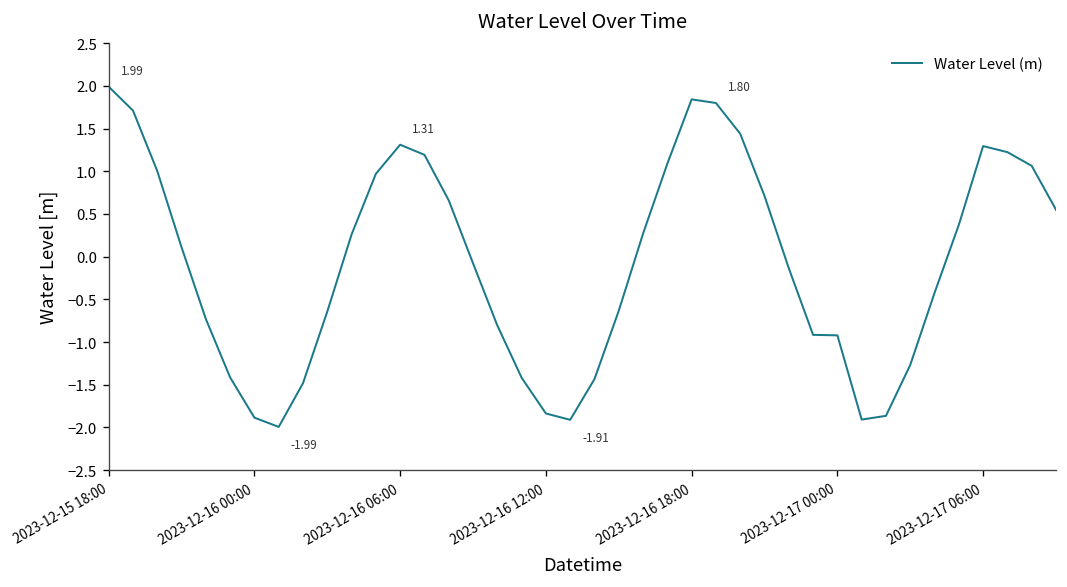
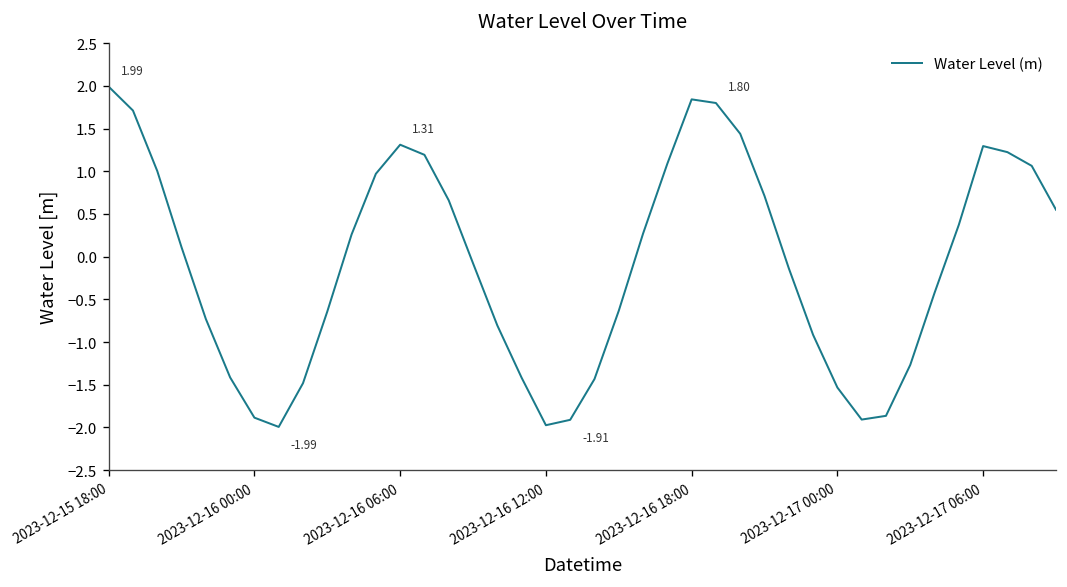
  {
    "2023-12-16 00:00": -1.9,
-   "2023-12-16 12:00": -1.8,
+   "2023-12-16 12:00": -2.0,
    "2023-12-16 18:00": 1.8,
-   "2023-12-17 00:00": -0.9,
+   "2023-12-17 00:00": -1.5,
    "2023-12-17 06:00": 1.3
  }
